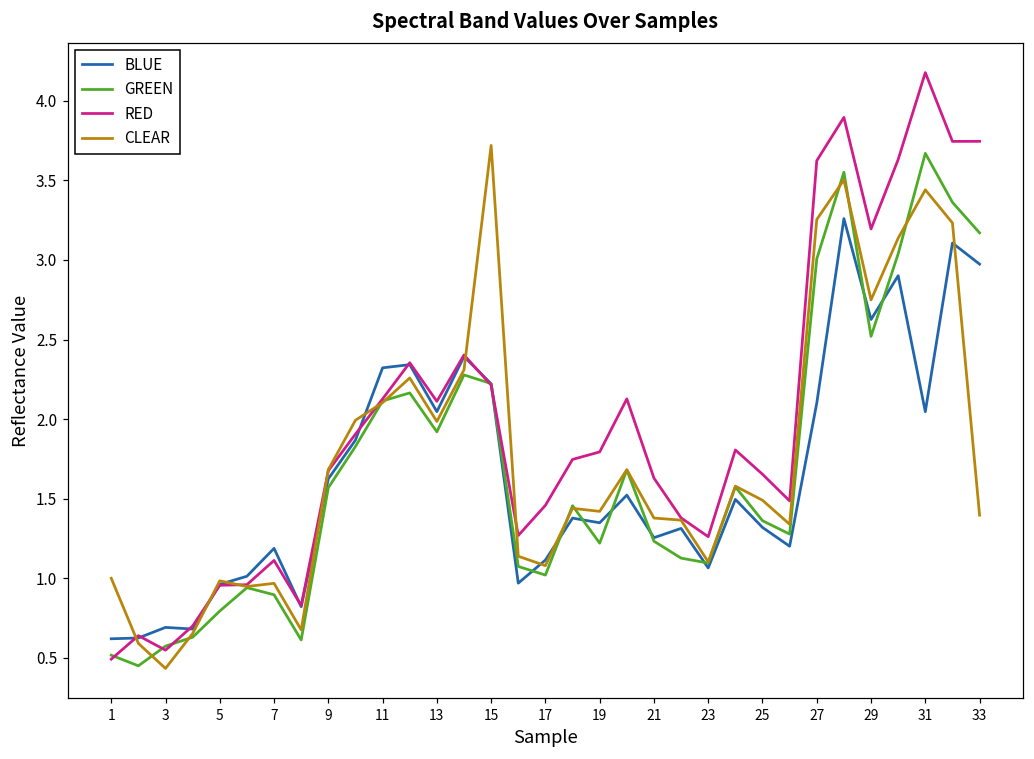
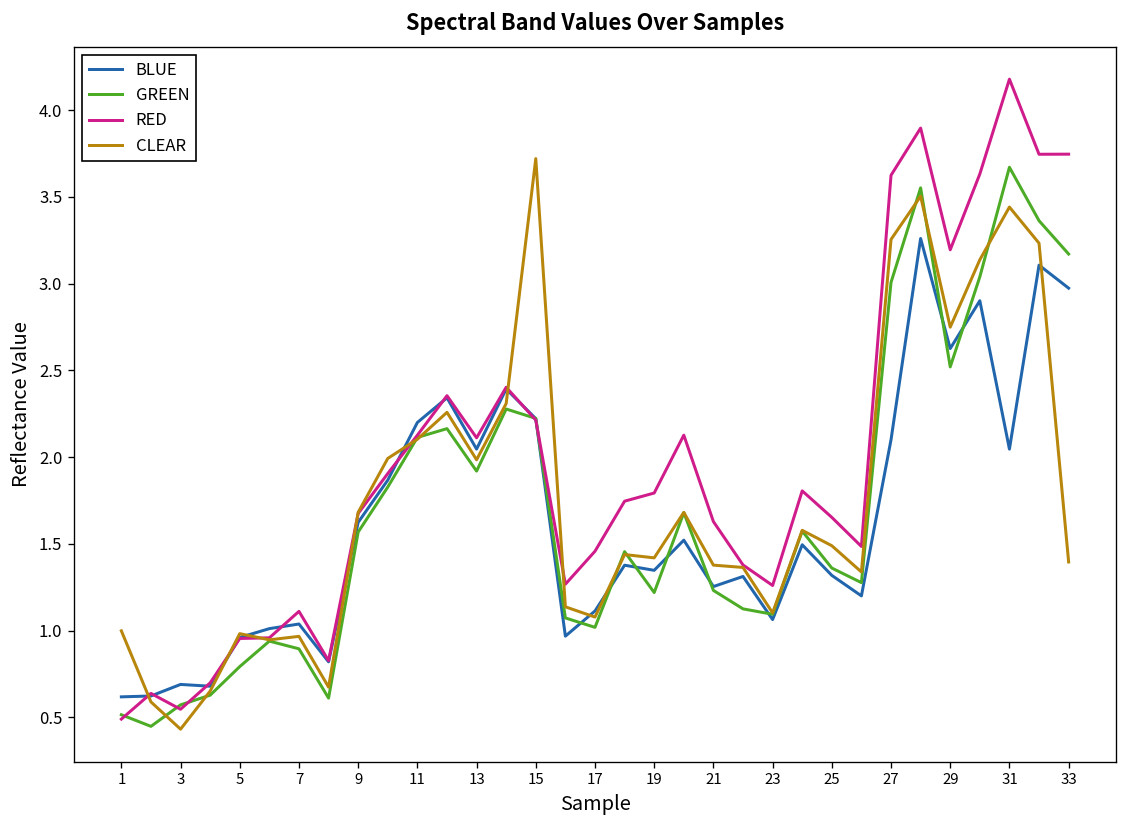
  {
    "BLUE": {
      "1": 0.62,
      "3": 0.69,
-     "7": 1.19,
+     "7": 1.04,
      "9": 1.62,
-     "11": 2.32,
+     "11": 2.20,
      "13": 2.05,
      "17": 1.11,
      "19": 1.35,
      "21": 1.25,
      "23": 1.06,
      "25": 1.32,
      "27": 2.10,
      "29": 2.63,
      "31": 2.05,
      "33": 2.97
    },
    "GREEN": {
      "1": 0.52,
      "3": 0.57,
      "5": 0.79,
      "7": 0.90,
      "9": 1.57,
      "13": 1.92,
      "17": 1.02,
      "19": 1.22,
      "21": 1.23,
      "25": 1.36,
      "27": 3.01,
      "29": 2.52,
      "31": 3.67,
      "33": 3.17
    },
    "RED": {
      "1": 0.49,
      "3": 0.55,
      "7": 1.11,
      "13": 2.11,
      "17": 1.46,
      "19": 1.79,
      "21": 1.63,
      "23": 1.26,
      "25": 1.65,
      "27": 3.62,
      "29": 3.19,
      "31": 4.18,
      "33": 3.75
    },
    "CLEAR": {
      "1": 1.00,
      "3": 0.43,
      "5": 0.98,
      "7": 0.97,
      "13": 1.98,
      "15": 3.72,
      "17": 1.08,
      "19": 1.42,
      "21": 1.38,
      "25": 1.49,
      "27": 3.25,
      "29": 2.75,
      "31": 3.44,
      "33": 1.40
    }
  }
